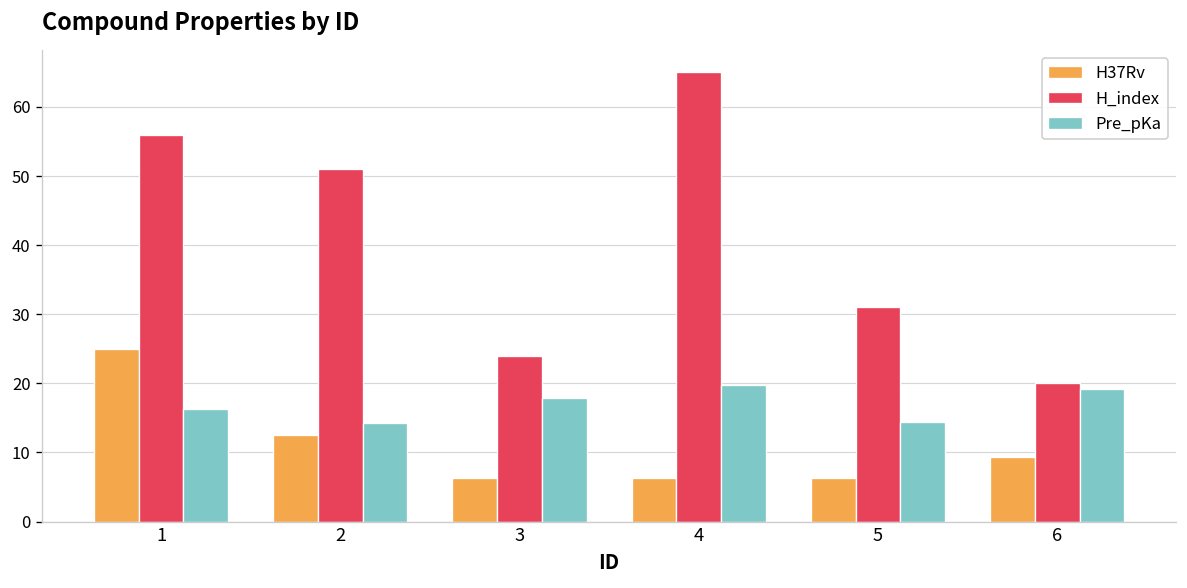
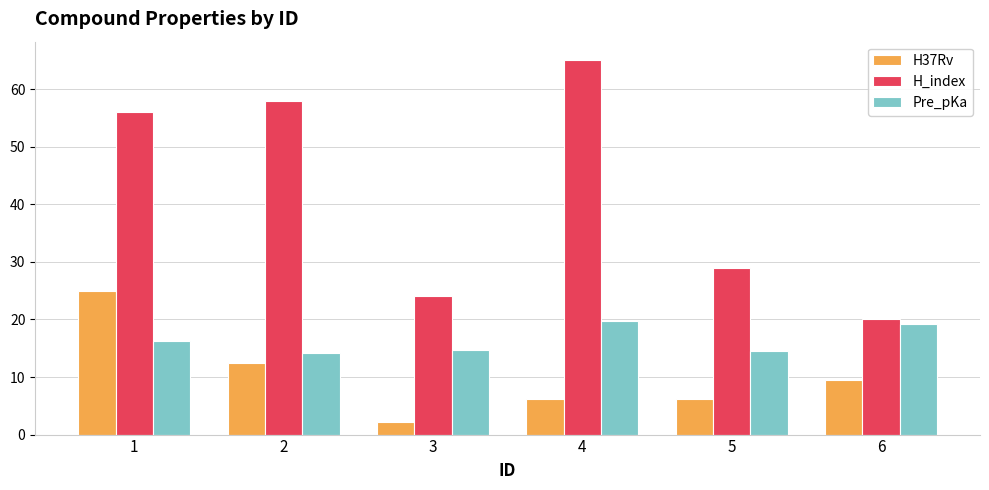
  {
    "H37Rv": {
      "1": 25,
      "2": 13,
-     "3": 6,
+     "3": 2,
      "4": 6,
      "5": 6,
      "6": 9
    },
    "H_index": {
      "1": 56,
-     "2": 51,
+     "2": 58,
      "3": 24,
      "4": 65,
-     "5": 31,
+     "5": 29,
      "6": 20
    },
    "Pre_pKa": {
      "1": 16,
      "2": 14,
-     "3": 18,
+     "3": 15,
      "4": 20,
      "5": 14,
      "6": 19
    }
  }
